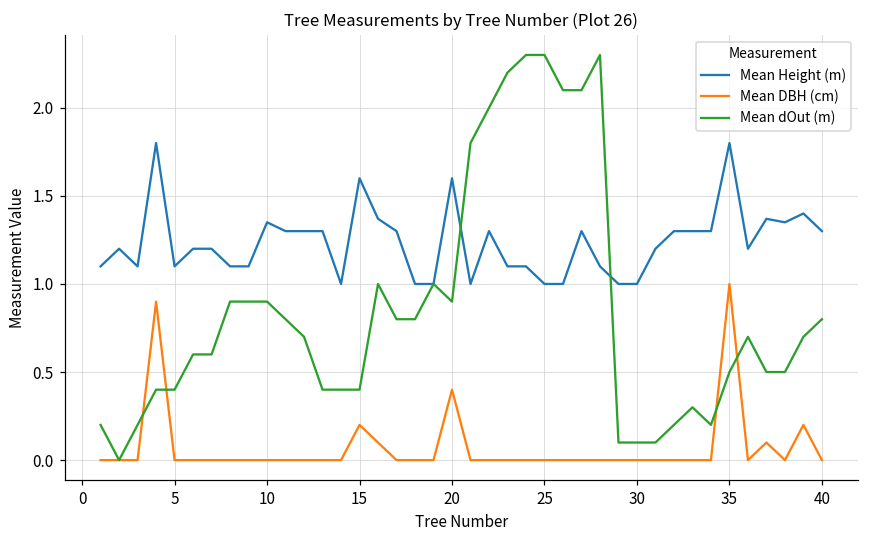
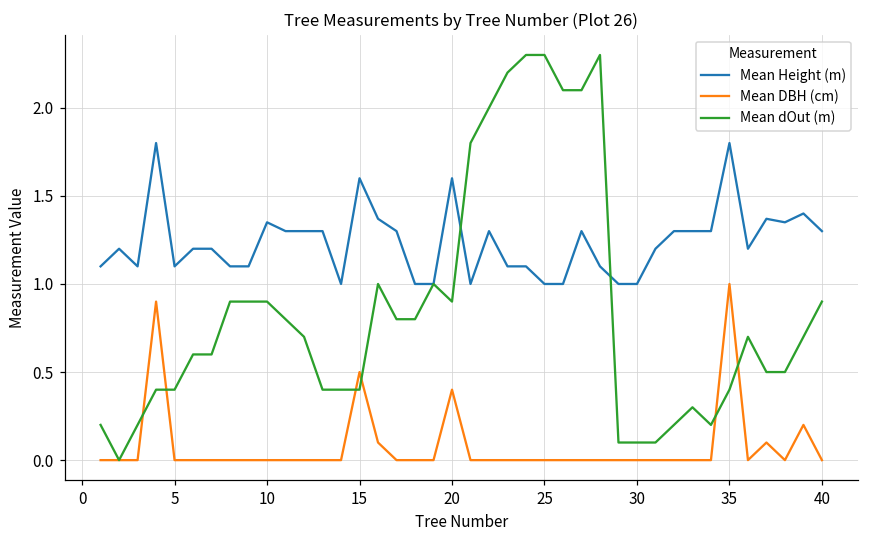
  {
    "Mean Height (m)": {
      "5": 1.1,
      "10": 1.35,
      "15": 1.6,
      "20": 1.6,
      "25": 1.0,
      "30": 1.0,
      "35": 1.8,
      "40": 1.3
    },
    "Mean DBH (cm)": {
      "5": 0.0,
      "10": 0.0,
-     "15": 0.2,
+     "15": 0.5,
      "20": 0.4,
      "25": 0.0,
      "30": 0.0,
      "35": 1.0,
      "40": 0.0
    },
    "Mean dOut (m)": {
      "5": 0.4,
      "10": 0.9,
      "15": 0.4,
      "20": 0.9,
      "25": 2.3,
      "30": 0.1,
-     "35": 0.5,
-     "40": 0.8
+     "35": 0.4,
+     "40": 0.9
    }
  }
